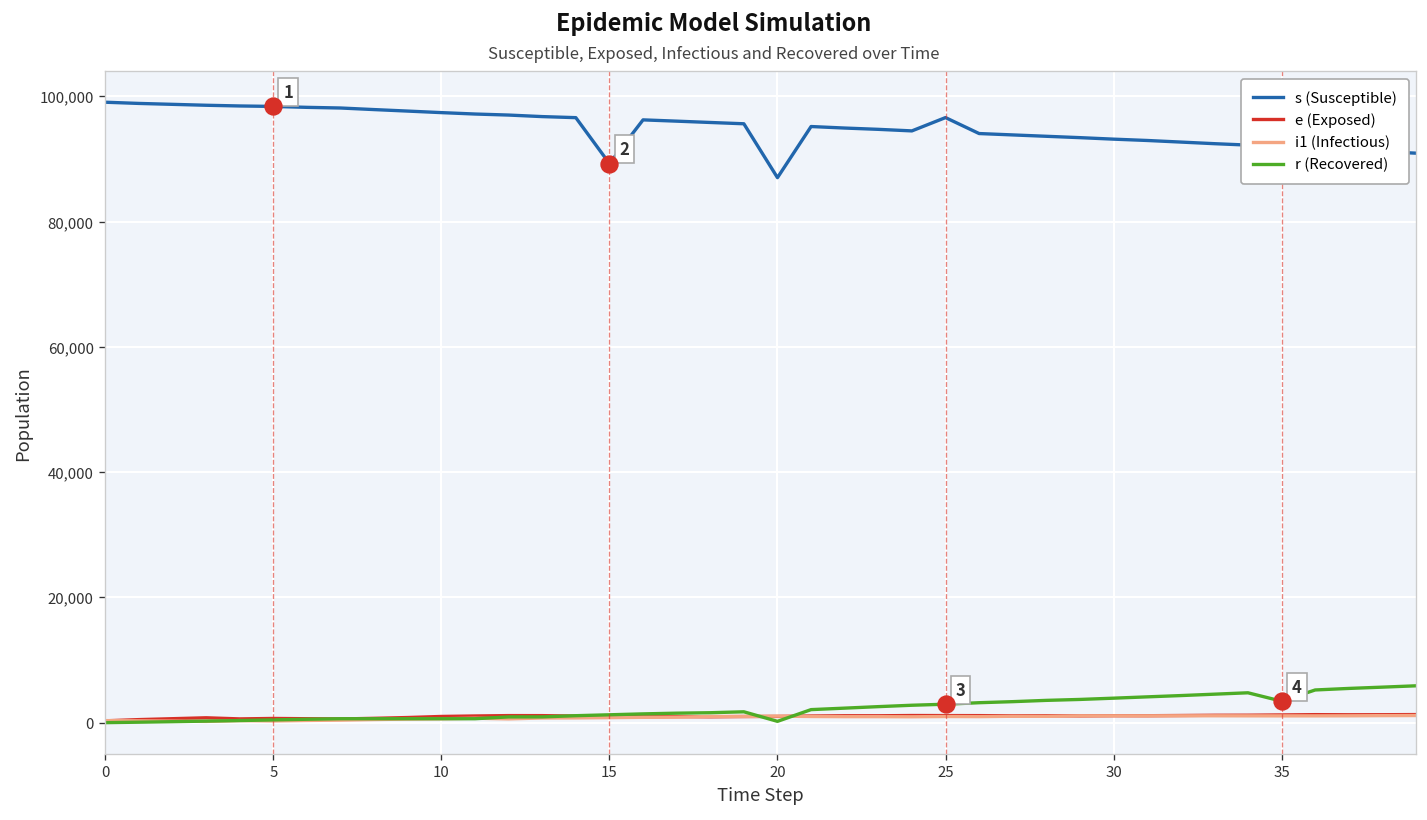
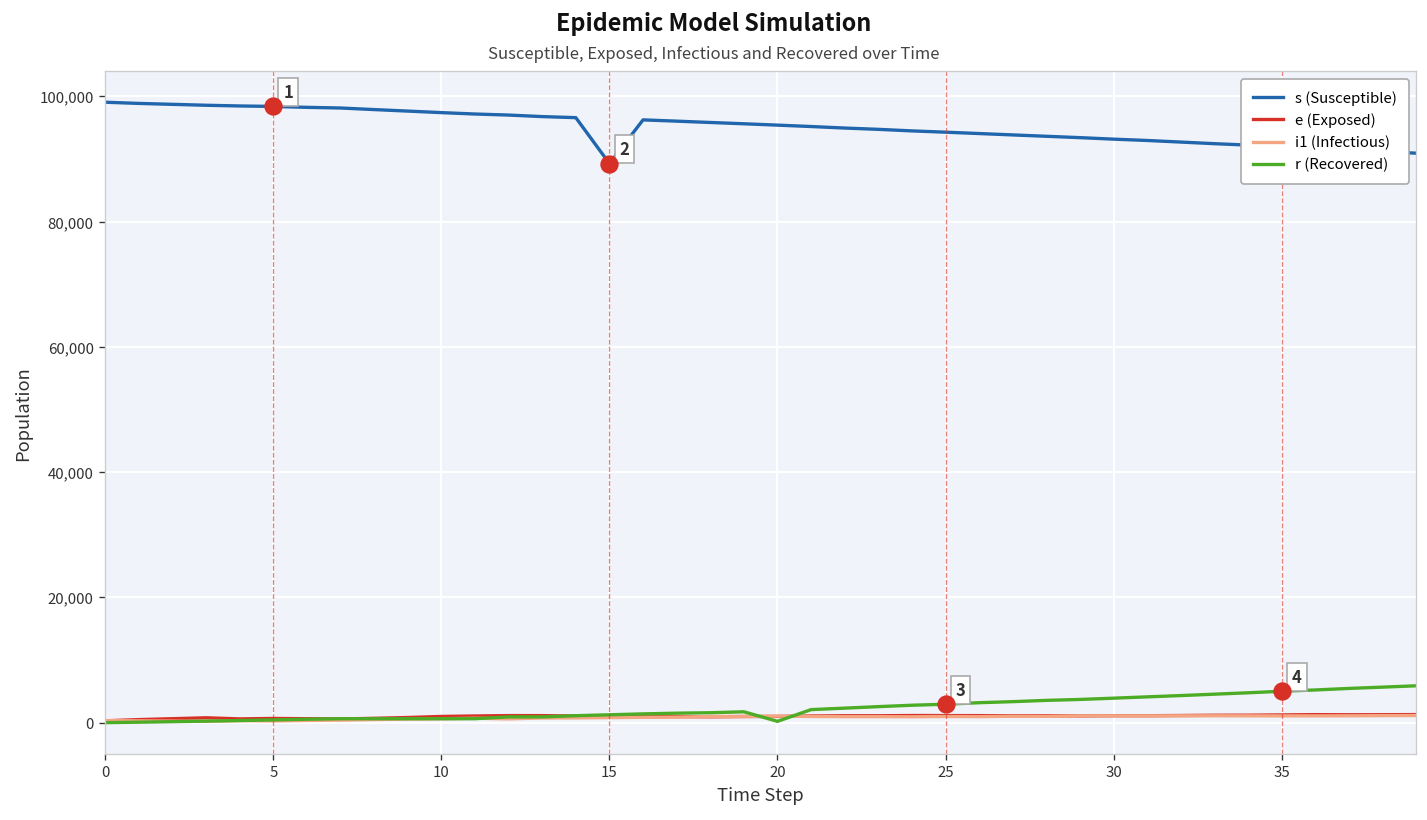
  {
    "s (Susceptible)": {
      "0": "99,000",
      "10": "97,000",
-     "20": "87,000",
-     "25": "97,000",
+     "20": "95,000",
+     "25": "94,000",
      "30": "93,000"
    },
    "r (Recovered)": {
      "20": "0",
      "30": "4,000",
-     "35": "3,000"
+     "35": "5,000"
    }
  }
